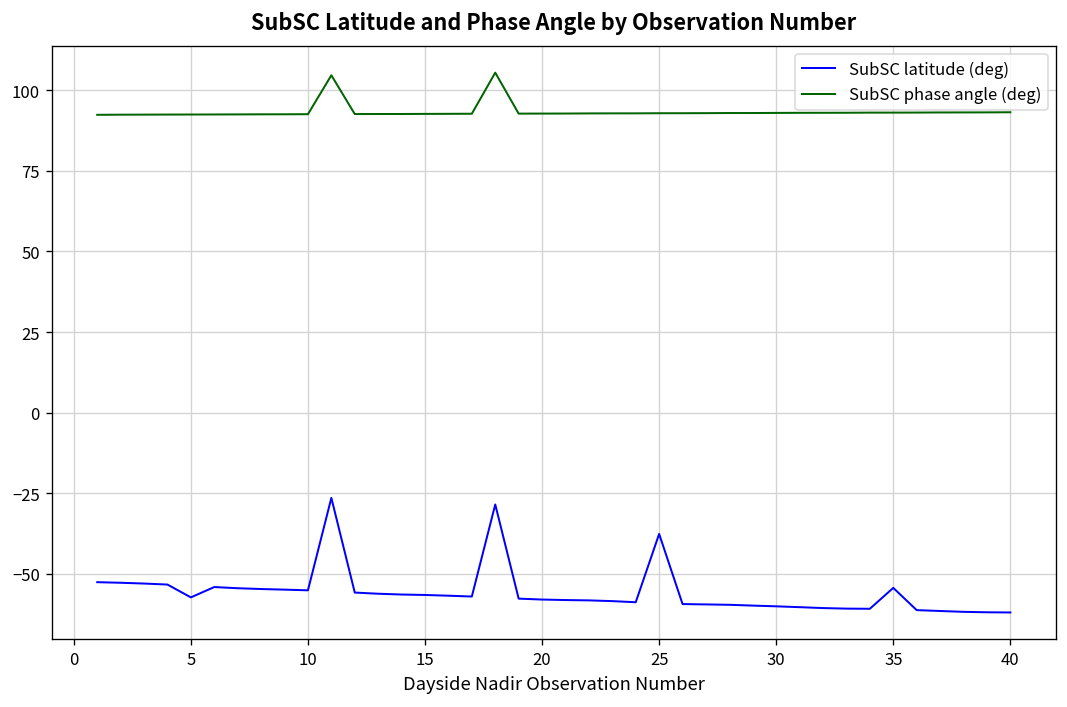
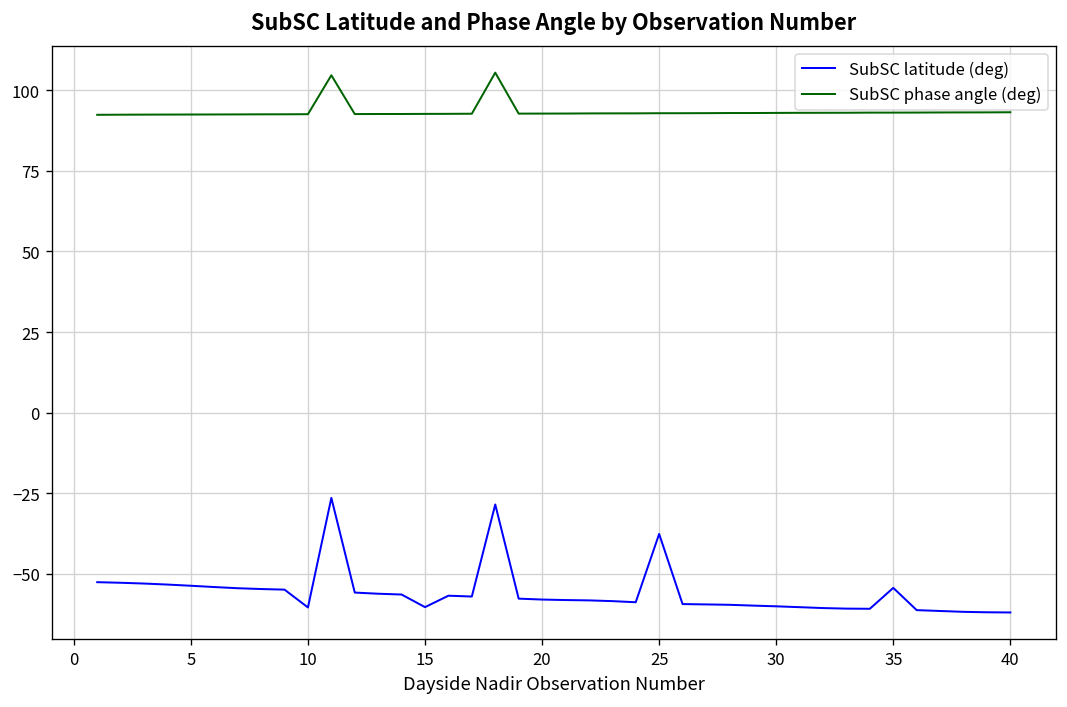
  {
    "SubSC latitude (deg)": {
-     "5": -57,
-     "10": -55,
-     "15": -57,
+     "5": -54,
+     "10": -60,
+     "15": -60,
      "20": -58,
      "25": -38,
      "30": -60,
      "35": -54,
      "40": -62
    },
    "SubSC phase angle (deg)": {
      "5": 92,
      "10": 93,
      "15": 93,
      "20": 93,
      "25": 93,
      "30": 93,
      "35": 93,
      "40": 93
    }
  }
